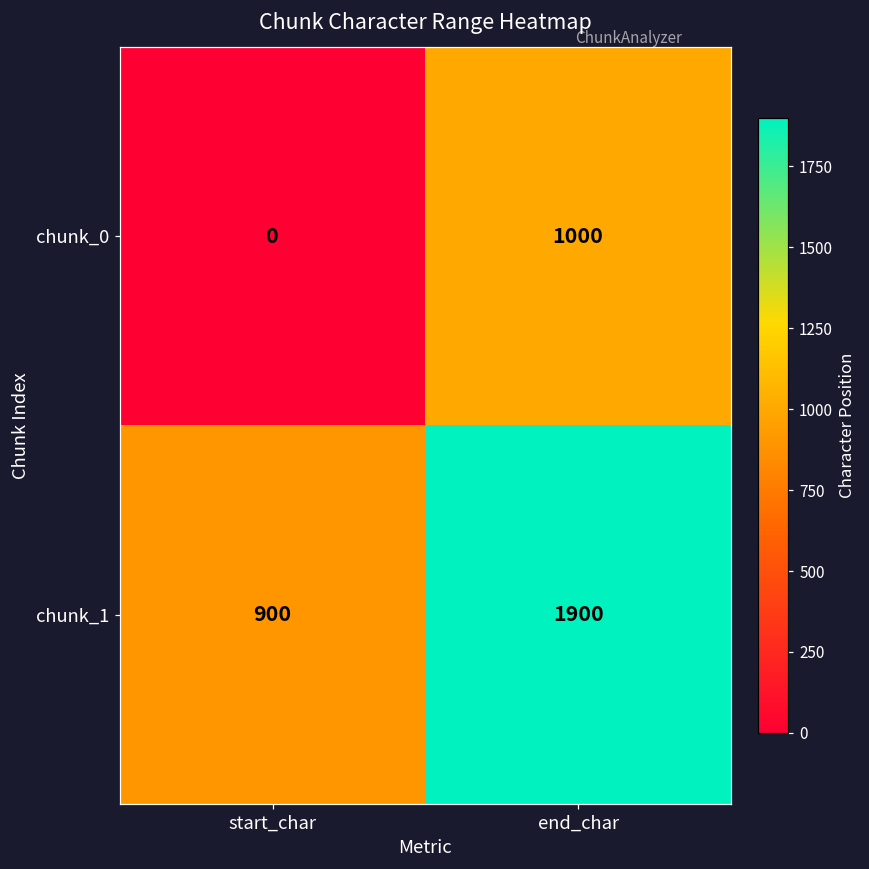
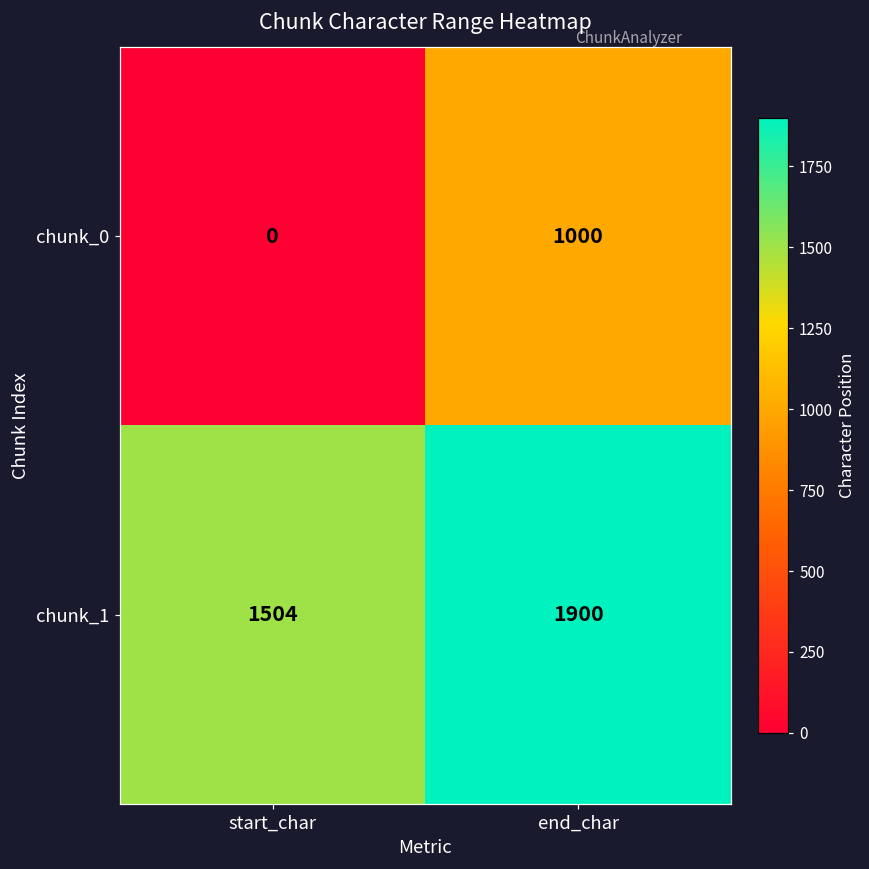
  {
    "chunk_0": {
      "start_char": 0,
      "end_char": 1000
    },
    "chunk_1": {
-     "start_char": 900,
+     "start_char": 1504,
      "end_char": 1900
    }
  }
